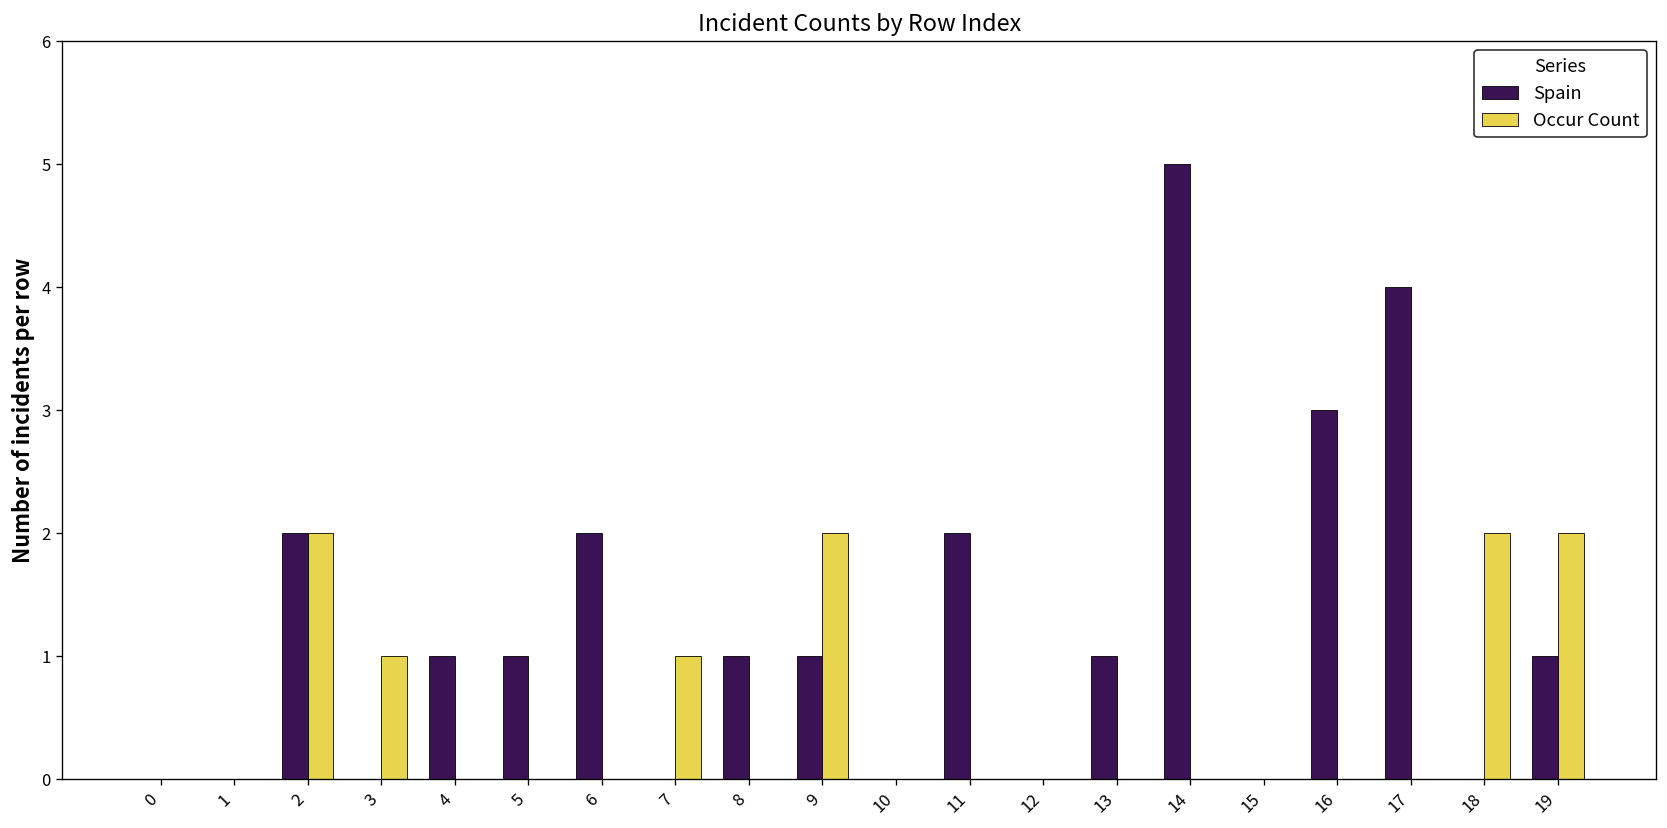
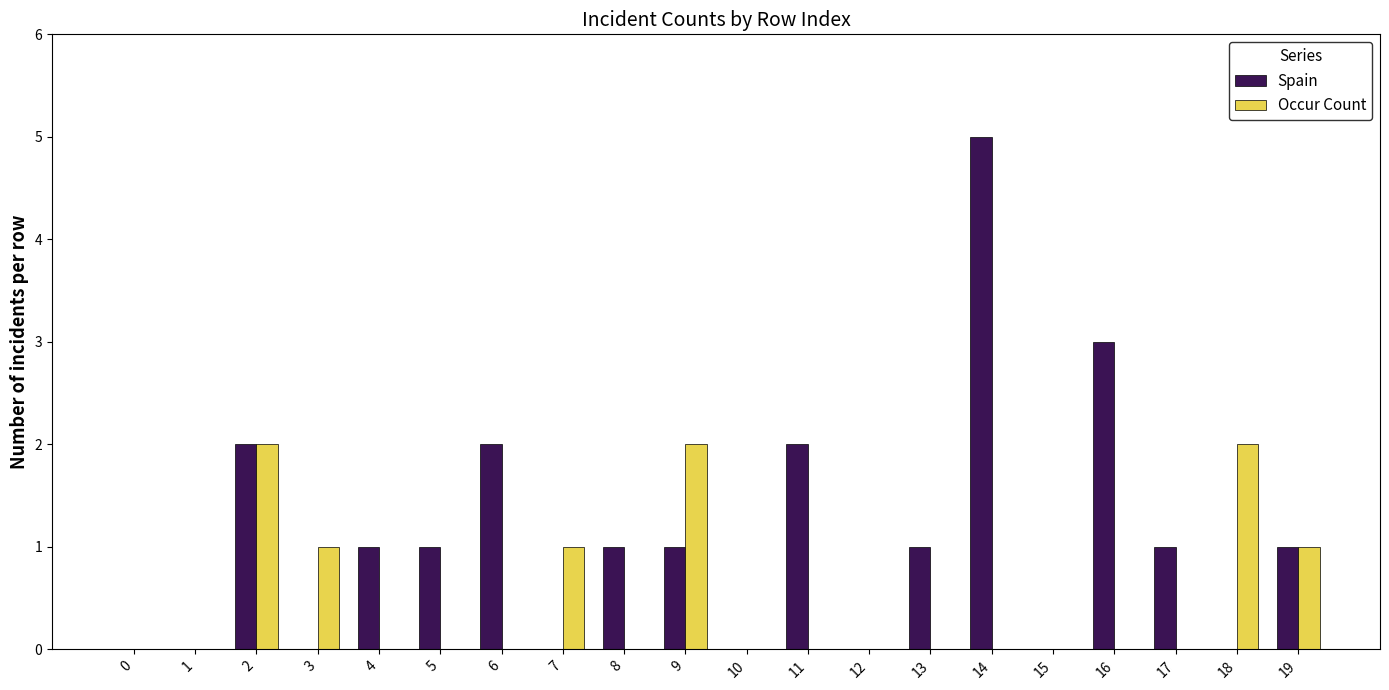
  {
    "Spain": {
      "0": 0,
      "1": 0,
      "2": 2,
      "3": 0,
      "4": 1,
      "5": 1,
      "6": 2,
      "7": 0,
      "8": 1,
      "9": 1,
      "10": 0,
      "11": 2,
      "12": 0,
      "13": 1,
      "14": 5,
      "15": 0,
      "16": 3,
-     "17": 4,
+     "17": 1,
      "18": 0,
      "19": 1
    },
    "Occur Count": {
      "0": 0,
      "1": 0,
      "2": 2,
      "3": 1,
      "4": 0,
      "5": 0,
      "6": 0,
      "7": 1,
      "8": 0,
      "9": 2,
      "10": 0,
      "11": 0,
      "12": 0,
      "13": 0,
      "14": 0,
      "15": 0,
      "16": 0,
      "17": 0,
      "18": 2,
-     "19": 2
+     "19": 1
    }
  }
